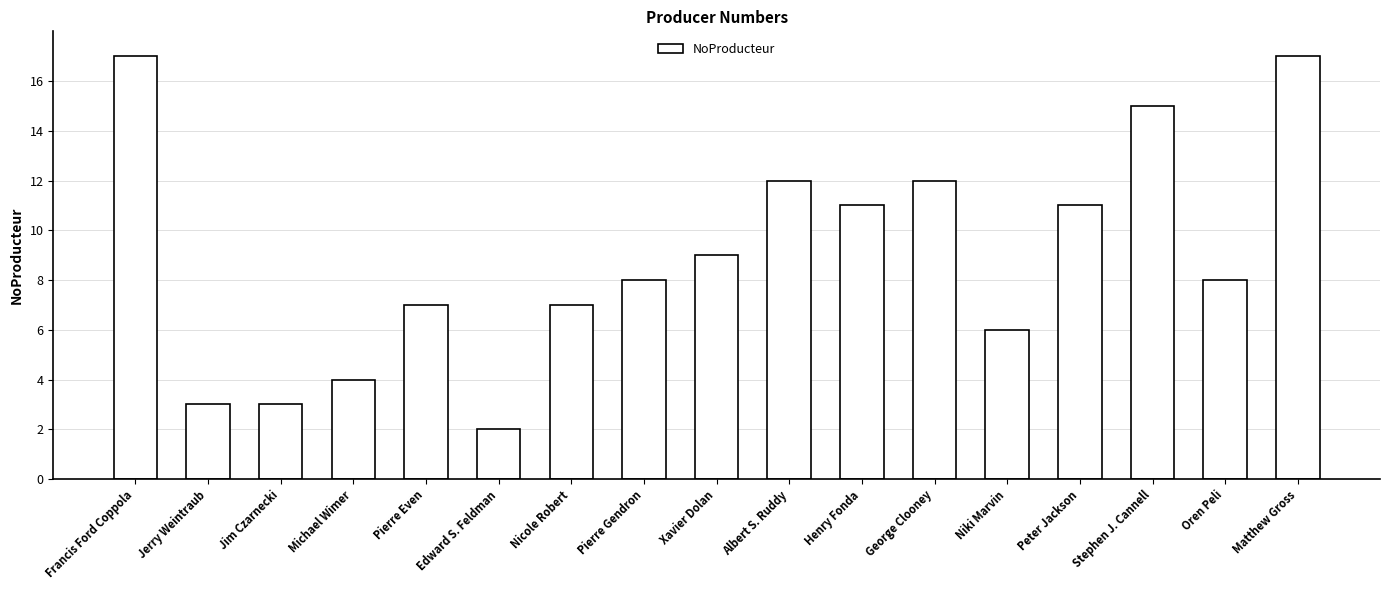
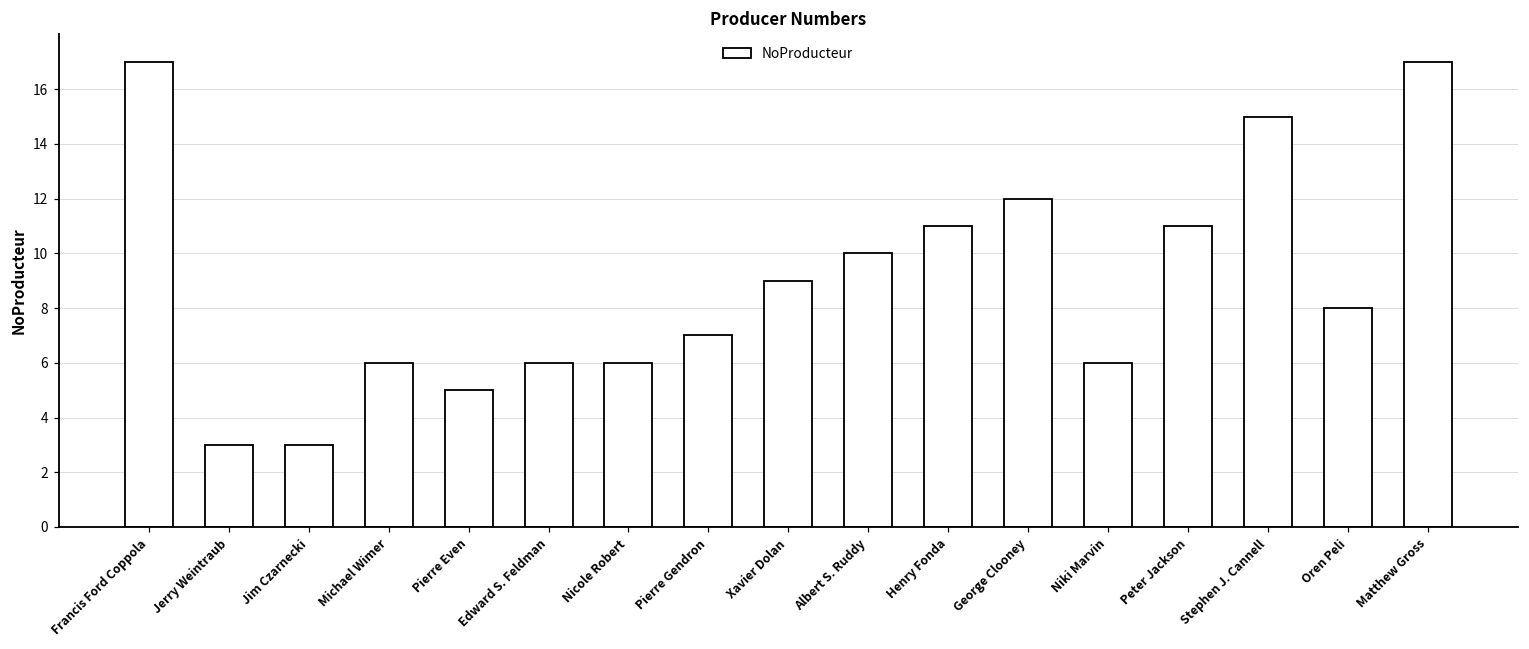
  {
    "Francis Ford Coppola": 17,
    "Jerry Weintraub": 3,
    "Jim Czarnecki": 3,
-   "Michael Wimer": 4,
-   "Pierre Even": 7,
-   "Edward S. Feldman": 2,
-   "Nicole Robert": 7,
-   "Pierre Gendron": 8,
+   "Michael Wimer": 6,
+   "Pierre Even": 5,
+   "Edward S. Feldman": 6,
+   "Nicole Robert": 6,
+   "Pierre Gendron": 7,
    "Xavier Dolan": 9,
-   "Albert S. Ruddy": 12,
+   "Albert S. Ruddy": 10,
    "Henry Fonda": 11,
    "George Clooney": 12,
    "Niki Marvin": 6,
    "Peter Jackson": 11,
    "Stephen J. Cannell": 15,
    "Oren Peli": 8,
    "Matthew Gross": 17
  }
